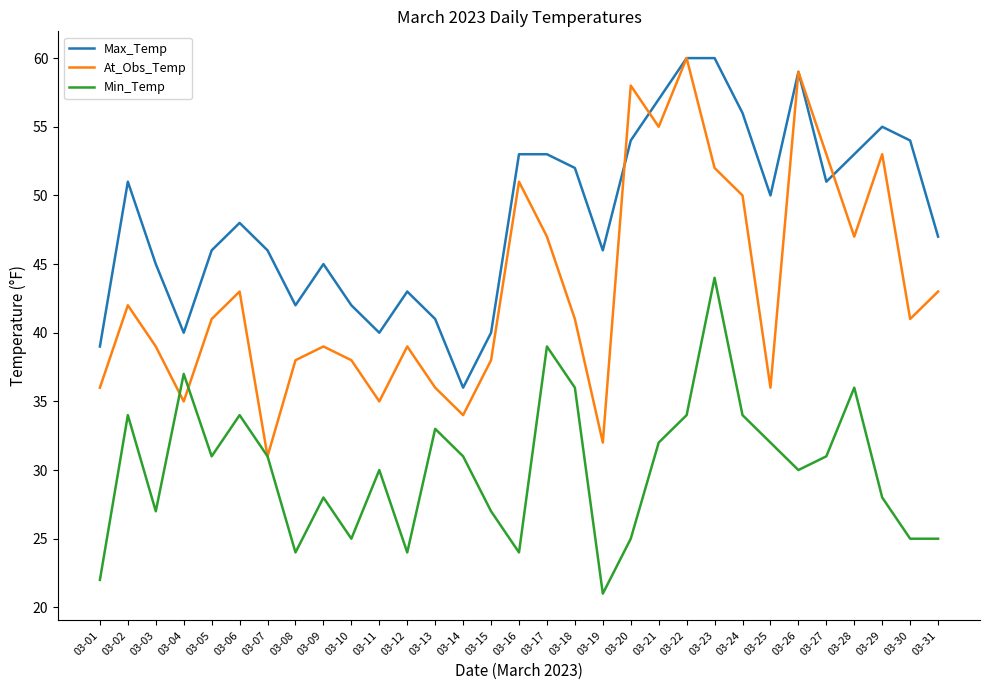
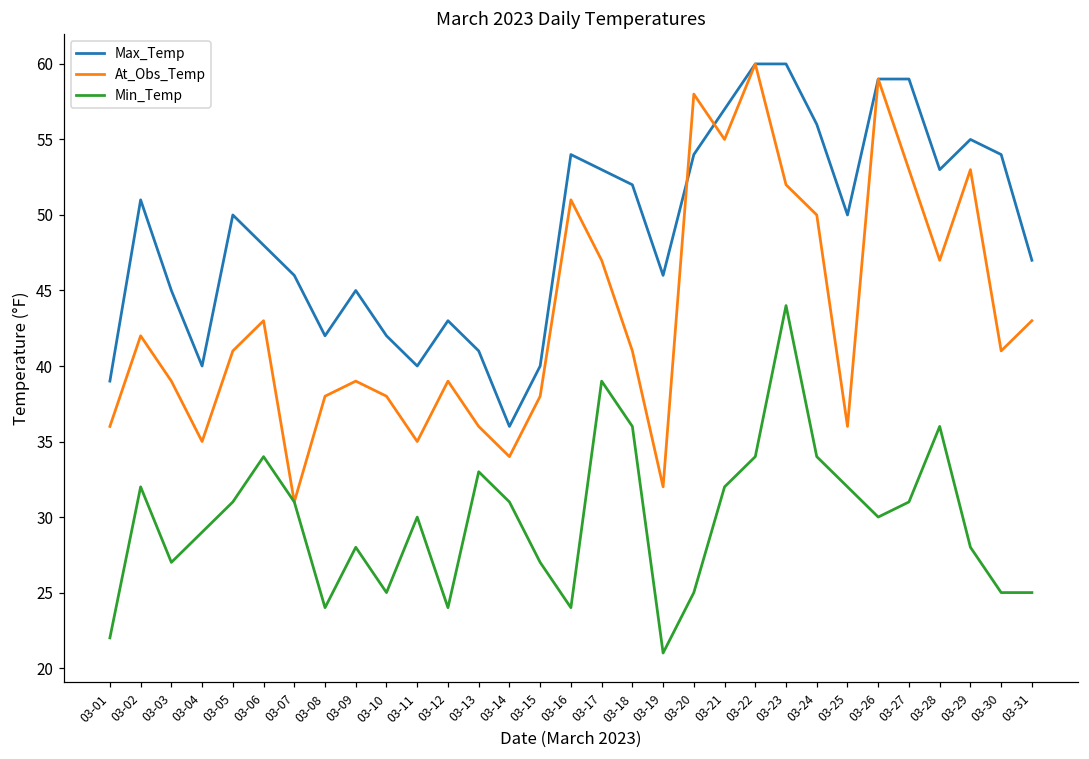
  {
    "Max_Temp": {
      "03-01": 39,
      "03-02": 51,
      "03-03": 45,
      "03-04": 40,
-     "03-05": 46,
+     "03-05": 50,
      "03-06": 48,
      "03-07": 46,
      "03-08": 42,
      "03-09": 45,
      "03-10": 42,
      "03-11": 40,
      "03-12": 43,
      "03-13": 41,
      "03-14": 36,
      "03-15": 40,
-     "03-16": 53,
+     "03-16": 54,
      "03-17": 53,
      "03-18": 52,
      "03-19": 46,
      "03-20": 54,
      "03-21": 57,
      "03-23": 60,
      "03-24": 56,
      "03-25": 50,
-     "03-27": 51,
+     "03-27": 59,
      "03-28": 53,
      "03-29": 55,
      "03-30": 54,
      "03-31": 47
    },
    "At_Obs_Temp": {
      "03-01": 36,
      "03-02": 42,
      "03-03": 39,
      "03-04": 35,
      "03-05": 41,
      "03-06": 43,
      "03-08": 38,
      "03-09": 39,
      "03-10": 38,
      "03-11": 35,
      "03-12": 39,
      "03-13": 36,
      "03-14": 34,
      "03-15": 38,
      "03-16": 51,
      "03-17": 47,
      "03-18": 41,
      "03-19": 32,
      "03-20": 58,
      "03-21": 55,
      "03-23": 52,
      "03-24": 50,
      "03-25": 36,
      "03-27": 53,
      "03-28": 47,
      "03-29": 53,
      "03-30": 41,
      "03-31": 43
    },
    "Min_Temp": {
      "03-01": 22,
-     "03-02": 34,
+     "03-02": 32,
      "03-03": 27,
-     "03-04": 37,
+     "03-04": 29,
      "03-05": 31,
      "03-06": 34,
      "03-08": 24,
      "03-09": 28,
      "03-10": 25,
      "03-11": 30,
      "03-12": 24,
      "03-13": 33,
      "03-14": 31,
      "03-15": 27,
      "03-16": 24,
      "03-17": 39,
      "03-18": 36,
      "03-19": 21,
      "03-20": 25,
      "03-21": 32,
      "03-22": 34,
      "03-23": 44,
      "03-24": 34,
      "03-25": 32,
      "03-26": 30,
      "03-27": 31,
      "03-28": 36,
      "03-29": 28,
      "03-30": 25,
      "03-31": 25
    }
  }
